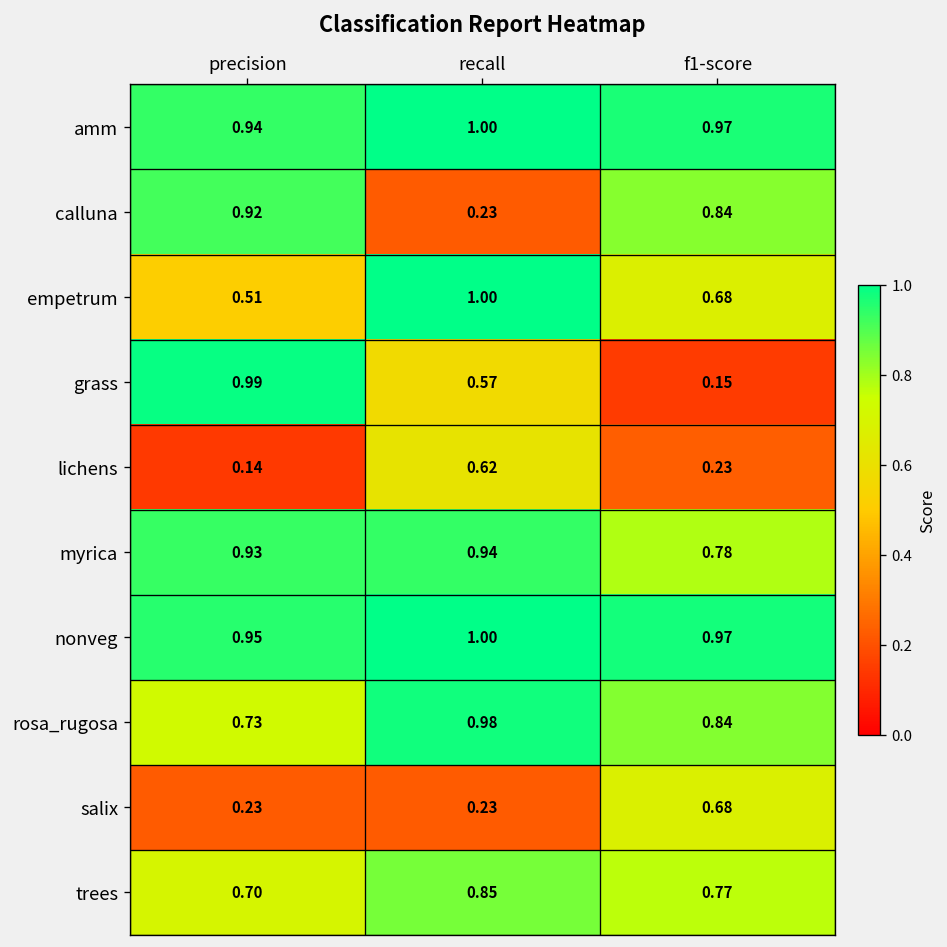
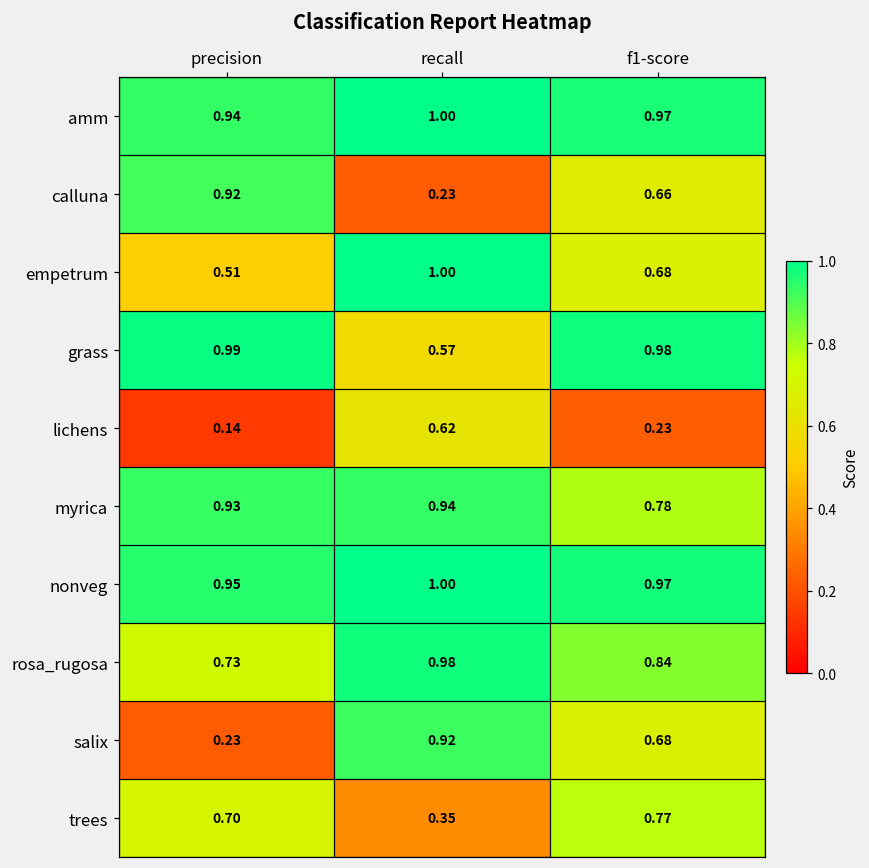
  {
    "amm": {
      "precision": 0.94,
      "recall": 1.00,
      "f1-score": 0.97
    },
    "calluna": {
      "precision": 0.92,
      "recall": 0.23,
-     "f1-score": 0.84
+     "f1-score": 0.66
    },
    "empetrum": {
      "precision": 0.51,
      "recall": 1.00,
      "f1-score": 0.68
    },
    "grass": {
      "precision": 0.99,
      "recall": 0.57,
-     "f1-score": 0.15
+     "f1-score": 0.98
    },
    "lichens": {
      "precision": 0.14,
      "recall": 0.62,
      "f1-score": 0.23
    },
    "myrica": {
      "precision": 0.93,
      "recall": 0.94,
      "f1-score": 0.78
    },
    "nonveg": {
      "precision": 0.95,
      "recall": 1.00,
      "f1-score": 0.97
    },
    "rosa_rugosa": {
      "precision": 0.73,
      "recall": 0.98,
      "f1-score": 0.84
    },
    "salix": {
      "precision": 0.23,
-     "recall": 0.23,
+     "recall": 0.92,
      "f1-score": 0.68
    },
    "trees": {
      "precision": 0.70,
-     "recall": 0.85,
+     "recall": 0.35,
      "f1-score": 0.77
    }
  }
